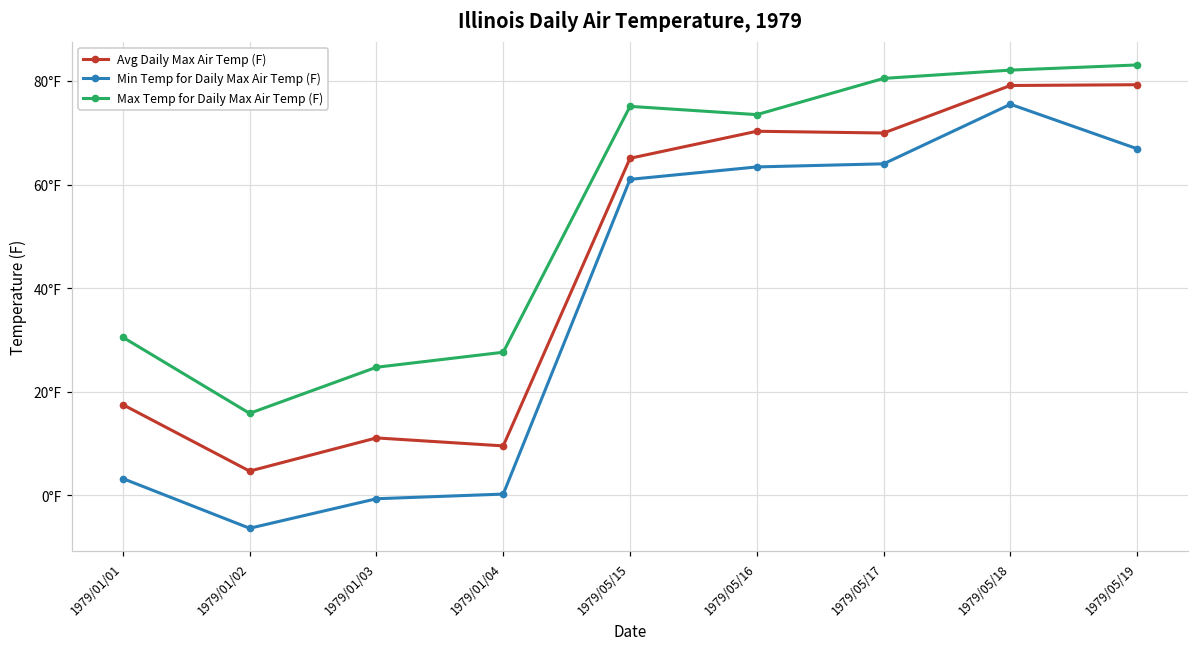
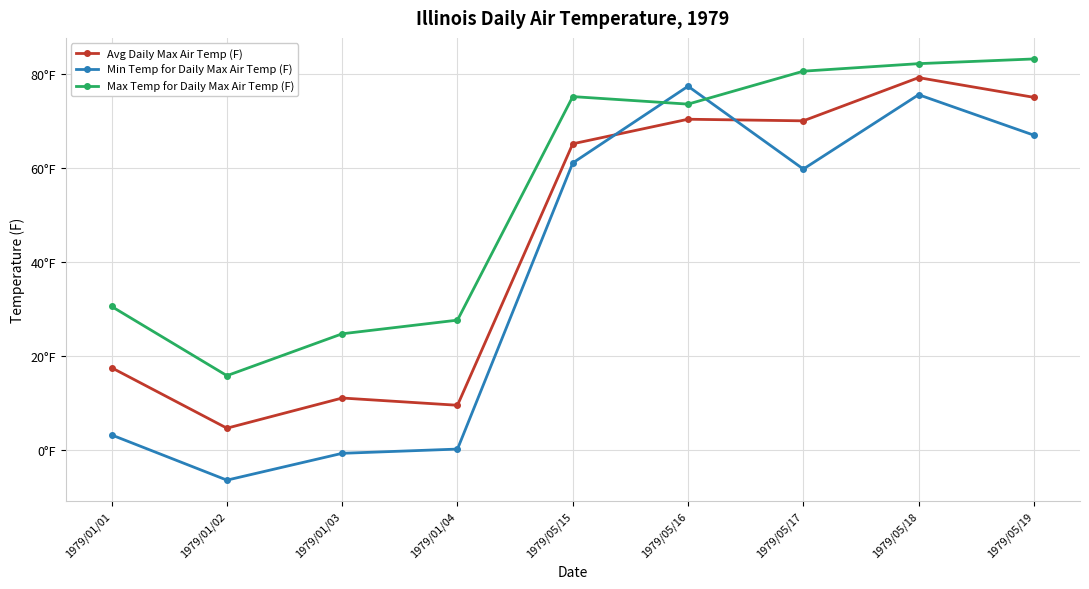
  {
    "Avg Daily Max Air Temp (F)": {
      "1979/01/01": "17°F",
      "1979/01/02": "5°F",
      "1979/01/03": "11°F",
      "1979/01/04": "10°F",
      "1979/05/15": "65°F",
      "1979/05/16": "70°F",
      "1979/05/17": "70°F",
      "1979/05/18": "79°F",
-     "1979/05/19": "79°F"
+     "1979/05/19": "75°F"
    },
    "Min Temp for Daily Max Air Temp (F)": {
      "1979/01/01": "3°F",
      "1979/01/02": "-6°F",
      "1979/01/03": "-1°F",
      "1979/01/04": "0°F",
      "1979/05/15": "61°F",
-     "1979/05/16": "63°F",
-     "1979/05/17": "64°F",
+     "1979/05/16": "77°F",
+     "1979/05/17": "60°F",
      "1979/05/18": "76°F",
      "1979/05/19": "67°F"
    },
    "Max Temp for Daily Max Air Temp (F)": {
      "1979/01/01": "31°F",
      "1979/01/02": "16°F",
      "1979/01/03": "25°F",
      "1979/01/04": "28°F",
      "1979/05/15": "75°F",
      "1979/05/16": "74°F",
      "1979/05/17": "81°F",
      "1979/05/18": "82°F",
      "1979/05/19": "83°F"
    }
  }
